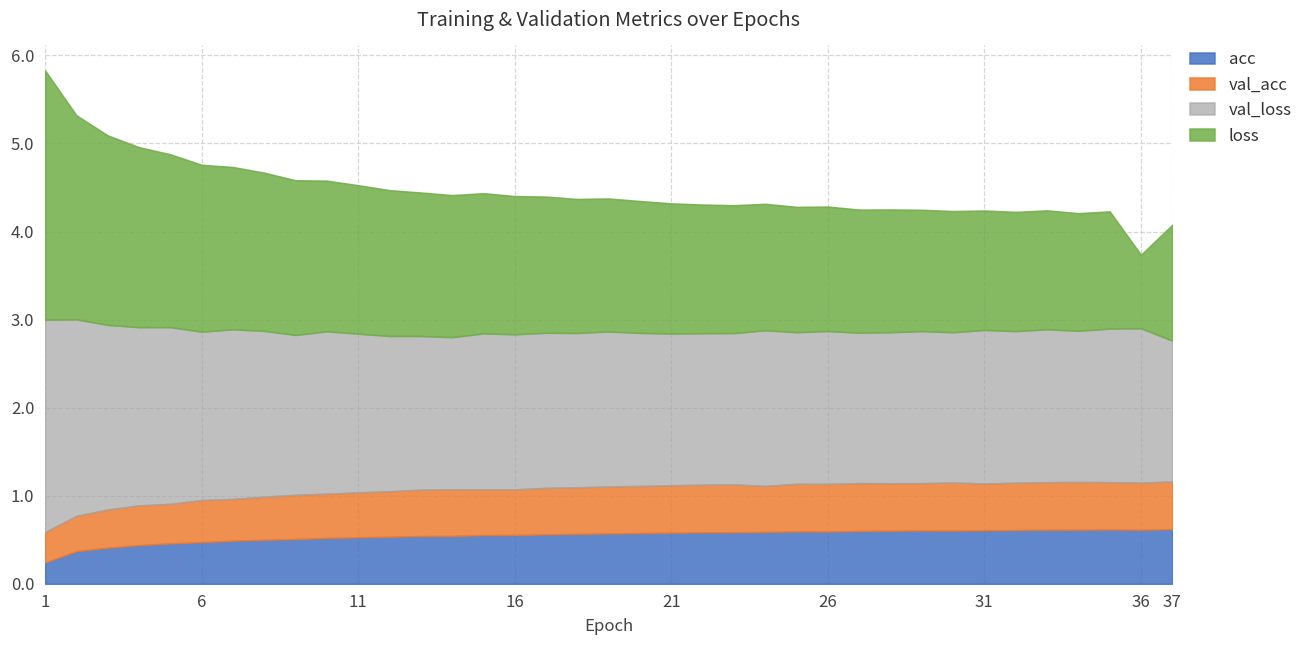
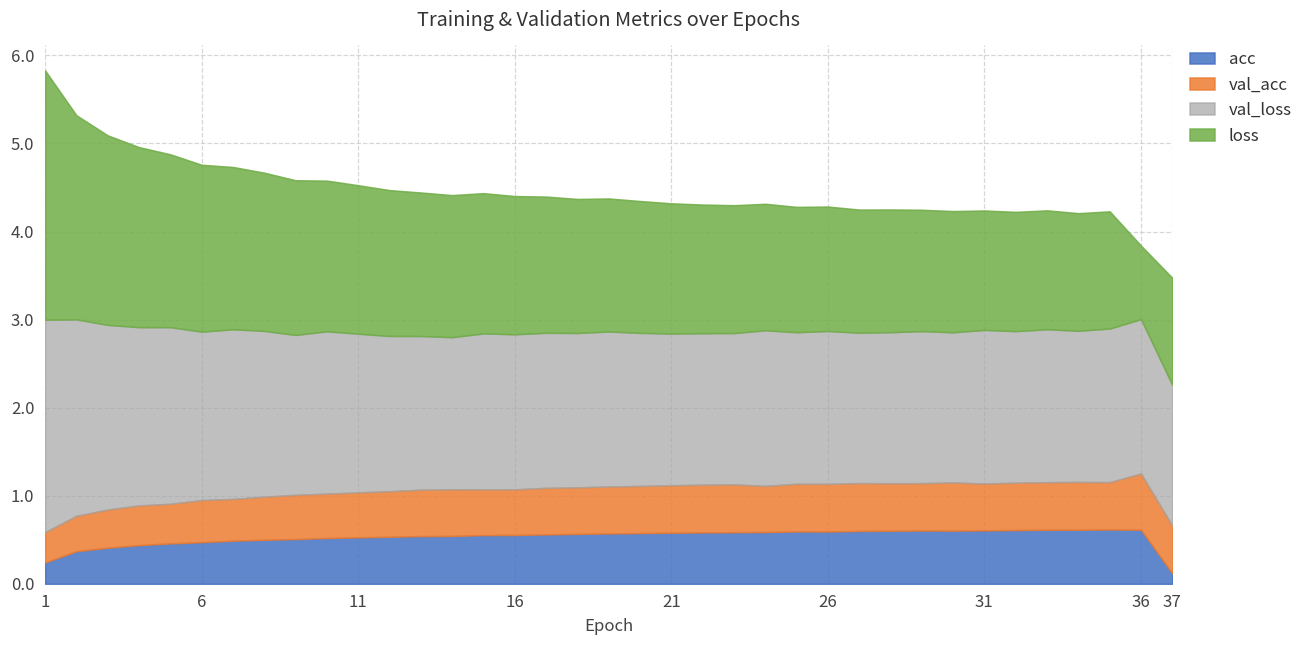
  {
    "acc": {
      "36": 0.6,
-     "37": 0.6
+     "37": 0.1
    },
    "val_acc": {
-     "36": 0.5,
+     "36": 0.6,
      "37": 0.5
    },
    "val_loss": {
      "36": 1.8,
      "37": 1.6
    },
    "loss": {
      "36": 0.8,
-     "37": 1.3
+     "37": 1.2
    }
  }
